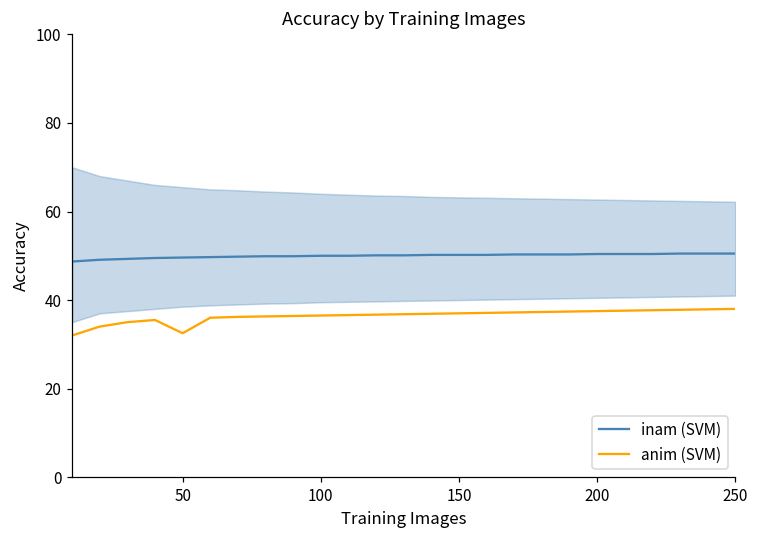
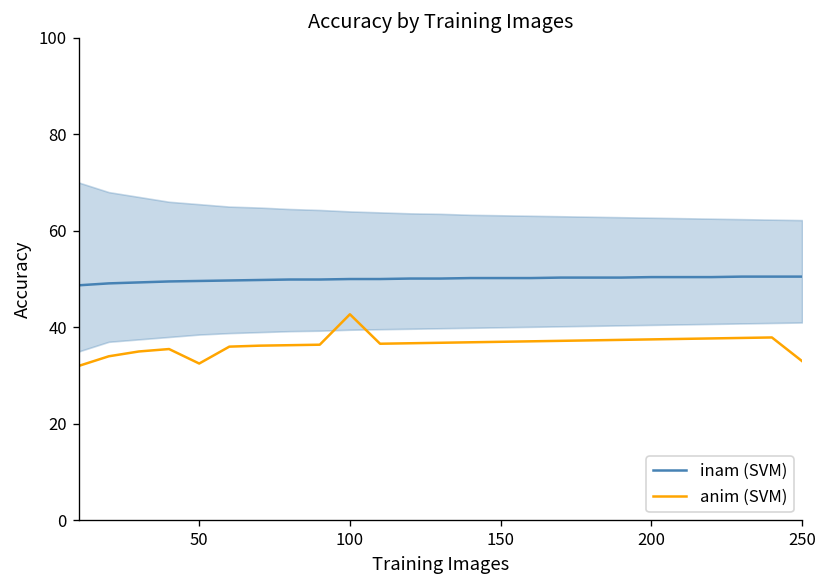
  {
    "anim (SVM)": {
      "50": 33,
-     "100": 37,
+     "100": 43,
      "150": 37,
      "200": 38,
-     "250": 38
+     "250": 33
    }
  }
